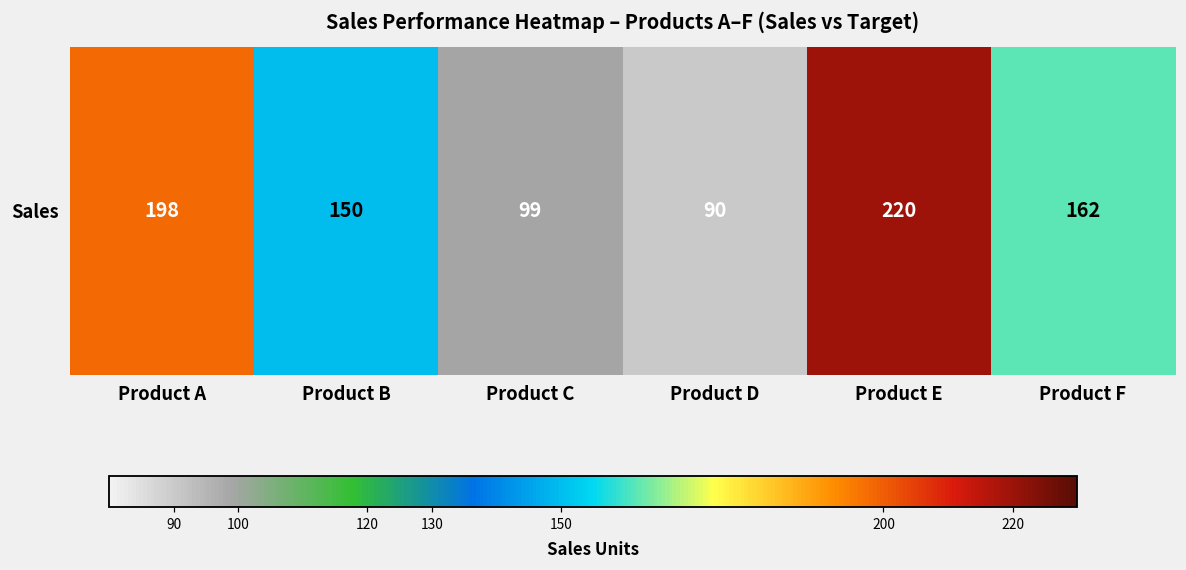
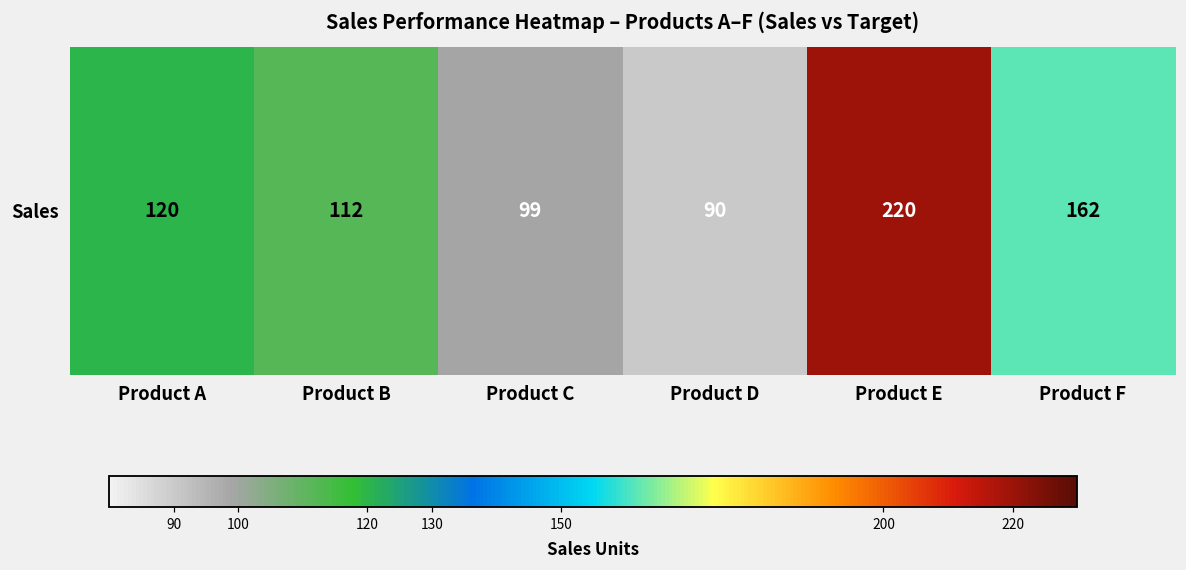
  {
    "Sales": {
-     "Product A": 198,
-     "Product B": 150,
+     "Product A": 120,
+     "Product B": 112,
      "Product C": 99,
      "Product D": 90,
      "Product E": 220,
      "Product F": 162
    }
  }
